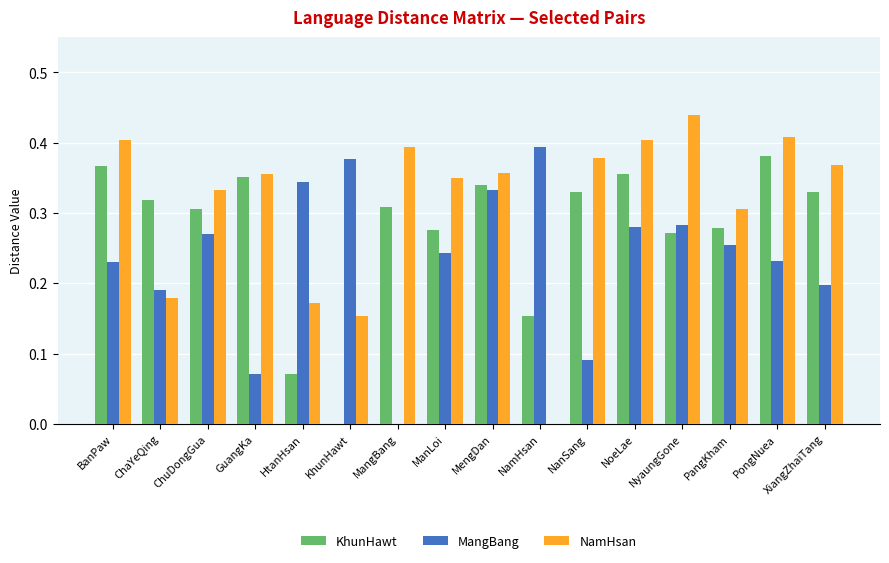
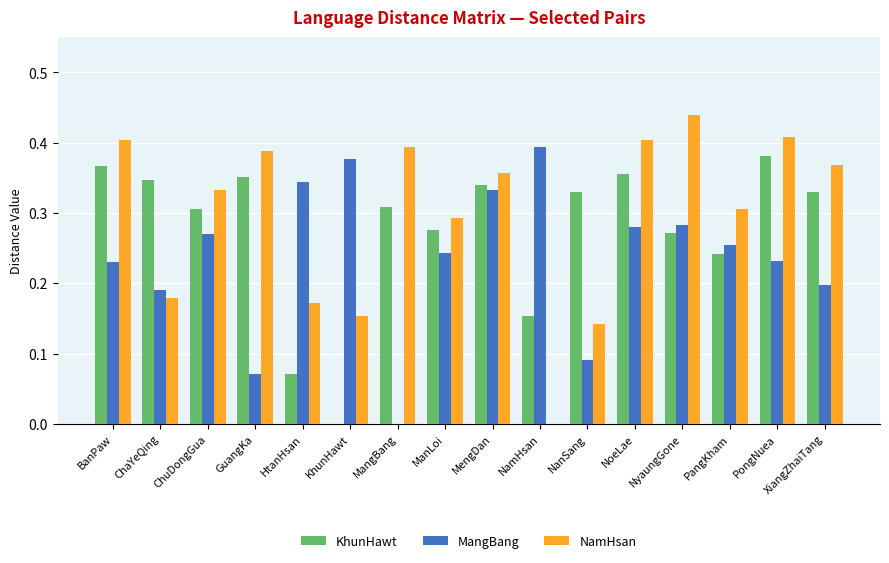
  {
    "KhunHawt": {
      "BanPaw": 0.37,
-     "ChaYeQing": 0.32,
+     "ChaYeQing": 0.35,
      "ChuDongGua": 0.31,
      "GuangKa": 0.35,
      "HtanHsan": 0.07,
      "KhunHawt": 0.00,
      "MangBang": 0.31,
      "ManLoi": 0.28,
      "MengDan": 0.34,
      "NamHsan": 0.15,
      "NanSang": 0.33,
      "NoeLae": 0.35,
      "NyaungGone": 0.27,
-     "PangKham": 0.28,
+     "PangKham": 0.24,
      "PongNuea": 0.38,
      "XiangZhaiTang": 0.33
    },
    "MangBang": {
      "BanPaw": 0.23,
      "ChaYeQing": 0.19,
      "ChuDongGua": 0.27,
      "GuangKa": 0.07,
      "HtanHsan": 0.34,
      "KhunHawt": 0.38,
      "MangBang": 0.00,
      "ManLoi": 0.24,
      "MengDan": 0.33,
      "NamHsan": 0.39,
      "NanSang": 0.09,
      "NoeLae": 0.28,
      "NyaungGone": 0.28,
      "PangKham": 0.26,
      "PongNuea": 0.23,
      "XiangZhaiTang": 0.20
    },
    "NamHsan": {
      "BanPaw": 0.40,
      "ChaYeQing": 0.18,
      "ChuDongGua": 0.33,
-     "GuangKa": 0.36,
+     "GuangKa": 0.39,
      "HtanHsan": 0.17,
      "KhunHawt": 0.15,
      "MangBang": 0.39,
-     "ManLoi": 0.35,
+     "ManLoi": 0.29,
      "MengDan": 0.36,
      "NamHsan": 0.00,
-     "NanSang": 0.38,
+     "NanSang": 0.14,
      "NoeLae": 0.40,
      "NyaungGone": 0.44,
      "PangKham": 0.31,
      "PongNuea": 0.41,
      "XiangZhaiTang": 0.37
    }
  }
